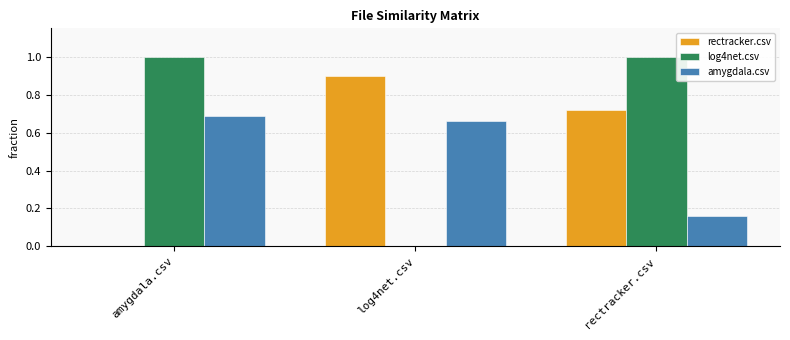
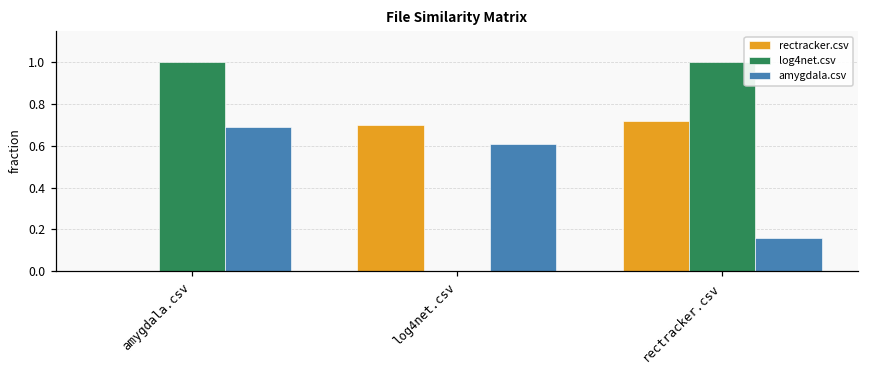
  {
    "rectracker.csv": {
      "amygdala.csv": 0.0,
-     "log4net.csv": 0.9,
+     "log4net.csv": 0.7,
      "rectracker.csv": 0.72
    },
    "log4net.csv": {
      "amygdala.csv": 1.00,
      "log4net.csv": 0.00,
      "rectracker.csv": 1.00
    },
    "amygdala.csv": {
      "amygdala.csv": 0.69,
-     "log4net.csv": 0.66,
+     "log4net.csv": 0.61,
      "rectracker.csv": 0.16
    }
  }
